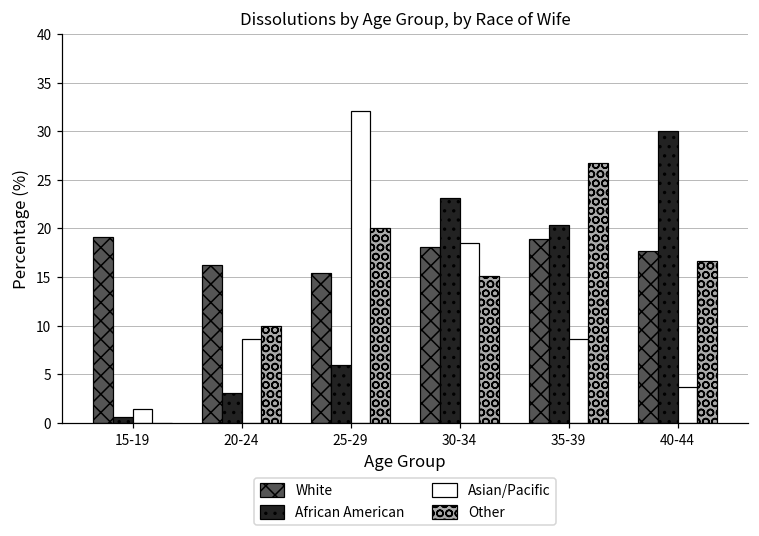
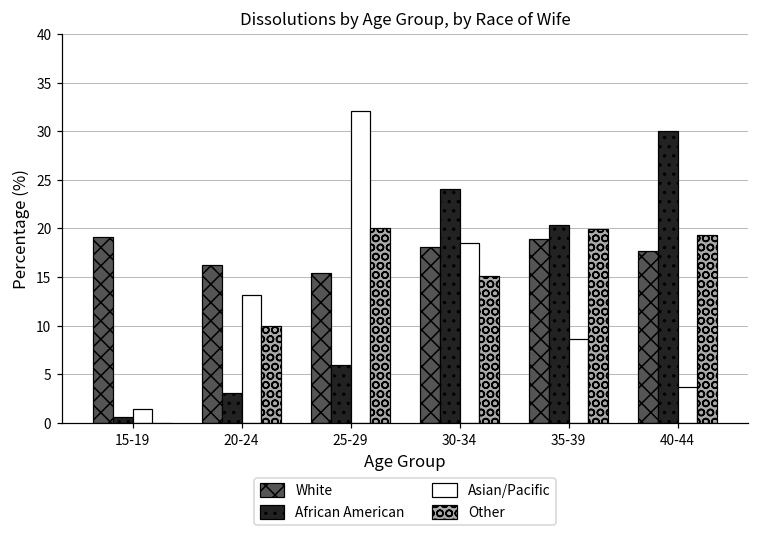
  {
    "White": {
      "15-19": 19,
      "20-24": 16,
      "25-29": 15,
      "30-34": 18,
      "35-39": 19,
      "40-44": 18
    },
    "African American": {
      "15-19": 1,
      "20-24": 3,
      "25-29": 6,
-     "30-34": 23,
+     "30-34": 24,
      "35-39": 20,
      "40-44": 30
    },
    "Asian/Pacific": {
      "15-19": 1,
-     "20-24": 9,
+     "20-24": 13,
      "25-29": 32,
      "30-34": 19,
      "35-39": 9,
      "40-44": 4
    },
    "Other": {
      "15-19": 0,
      "20-24": 10,
      "25-29": 20,
      "30-34": 15,
-     "35-39": 27,
-     "40-44": 17
+     "35-39": 20,
+     "40-44": 19
    }
  }
